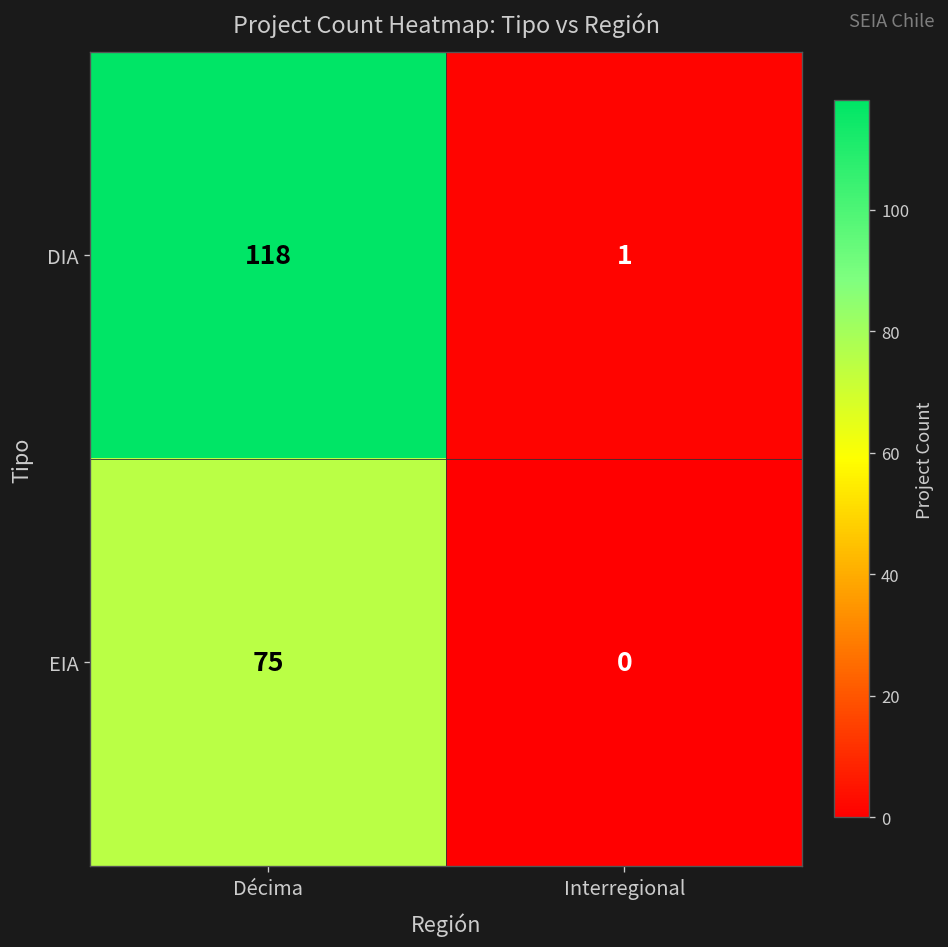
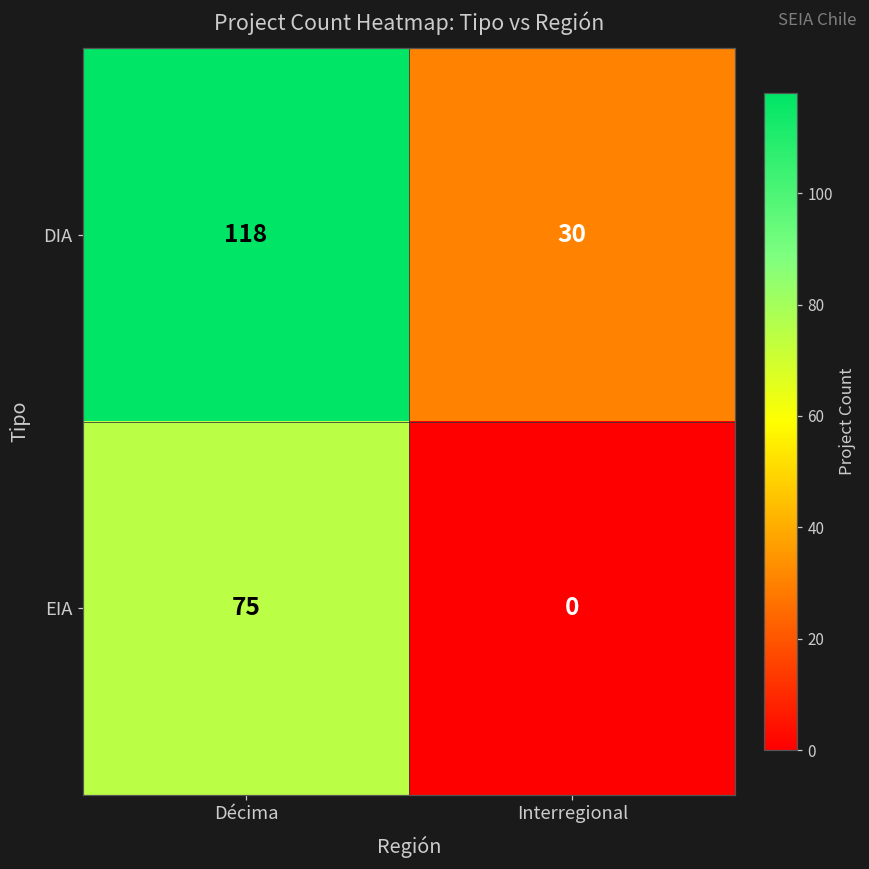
  {
    "DIA": {
      "Décima": 118,
-     "Interregional": 1
+     "Interregional": 30
    },
    "EIA": {
      "Décima": 75,
      "Interregional": 0
    }
  }
